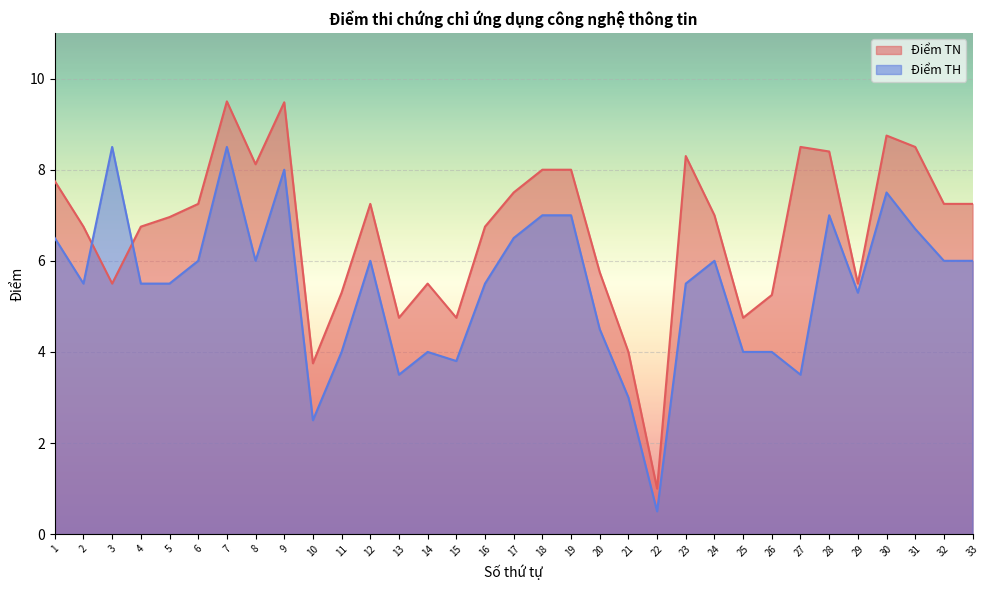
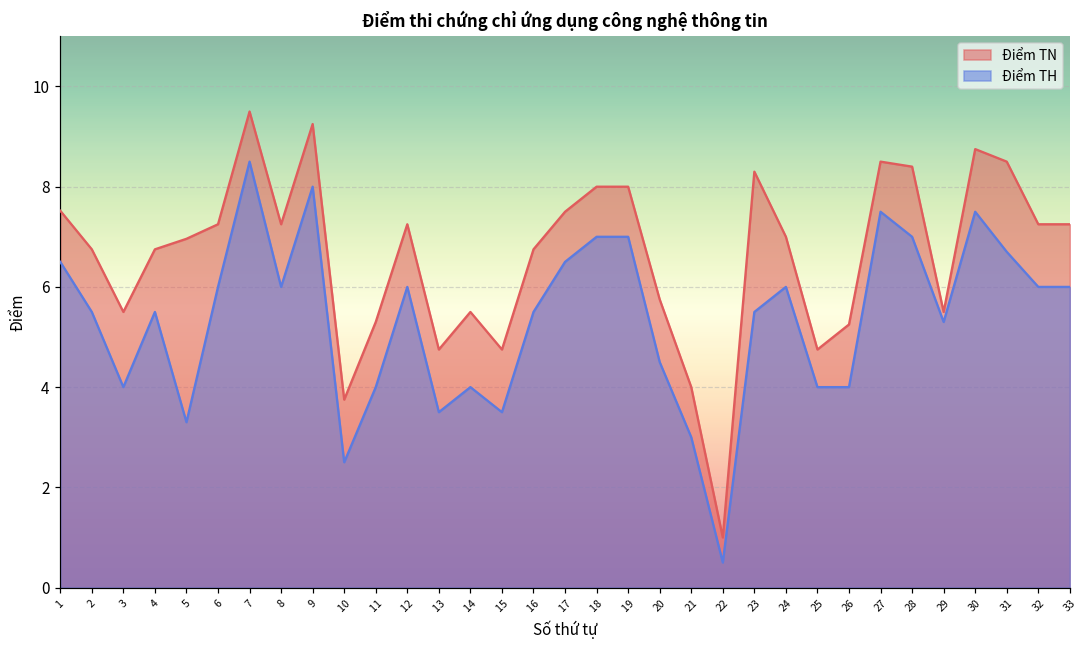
  {
    "Điểm TN": {
-     "1": 7.8,
+     "1": 7.5,
      "2": 6.8,
      "3": 5.5,
      "4": 6.8,
      "5": 7.0,
      "6": 7.3,
      "7": 9.5,
-     "8": 8.1,
-     "9": 9.5,
+     "8": 7.3,
+     "9": 9.3,
      "10": 3.8,
      "11": 5.3,
      "12": 7.3,
      "13": 4.8,
      "14": 5.5,
      "15": 4.8,
      "16": 6.8,
      "17": 7.5,
      "18": 8.0,
      "19": 8.0,
      "20": 5.8,
      "21": 4.0,
      "22": 1.0,
      "23": 8.3,
      "24": 7.0,
      "25": 4.8,
      "26": 5.3,
      "27": 8.5,
      "28": 8.4,
      "29": 5.5,
      "30": 8.8,
      "31": 8.5,
      "32": 7.3,
      "33": 7.3
    },
    "Điểm TH": {
      "1": 6.5,
      "2": 5.5,
-     "3": 8.5,
+     "3": 4.0,
      "4": 5.5,
-     "5": 5.5,
+     "5": 3.3,
      "6": 6.0,
      "7": 8.5,
      "8": 6.0,
      "9": 8.0,
      "10": 2.5,
      "11": 4.0,
      "12": 6.0,
      "13": 3.5,
      "14": 4.0,
-     "15": 3.8,
+     "15": 3.5,
      "16": 5.5,
      "17": 6.5,
      "18": 7.0,
      "19": 7.0,
      "20": 4.5,
      "21": 3.0,
      "22": 0.5,
      "23": 5.5,
      "24": 6.0,
      "25": 4.0,
      "26": 4.0,
-     "27": 3.5,
+     "27": 7.5,
      "28": 7.0,
      "29": 5.3,
      "30": 7.5,
      "31": 6.7,
      "32": 6.0,
      "33": 6.0
    }
  }
